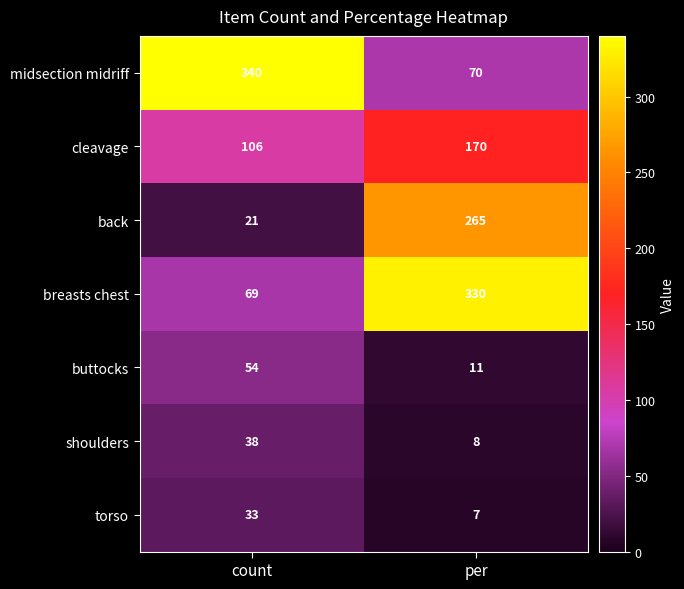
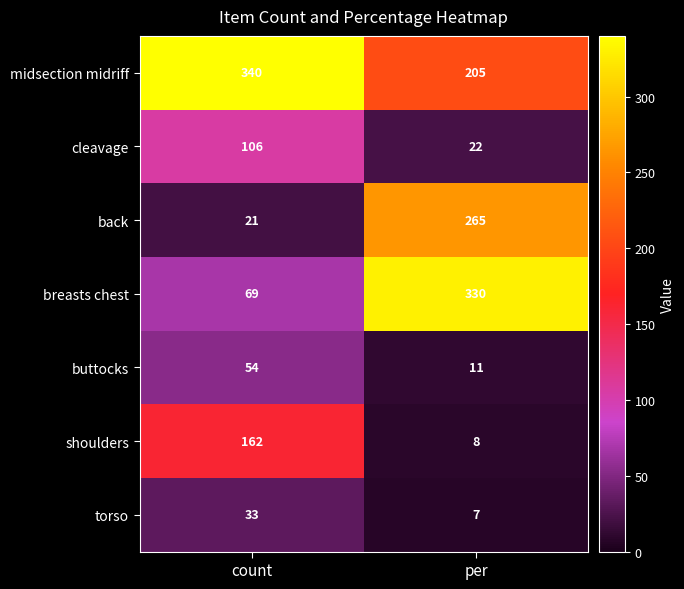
  {
    "midsection midriff": {
      "count": 340,
-     "per": 70
+     "per": 205
    },
    "cleavage": {
      "count": 106,
-     "per": 170
+     "per": 22
    },
    "back": {
      "count": 21,
      "per": 265
    },
    "breasts chest": {
      "count": 69,
      "per": 330
    },
    "buttocks": {
      "count": 54,
      "per": 11
    },
    "shoulders": {
-     "count": 38,
+     "count": 162,
      "per": 8
    },
    "torso": {
      "count": 33,
      "per": 7
    }
  }
